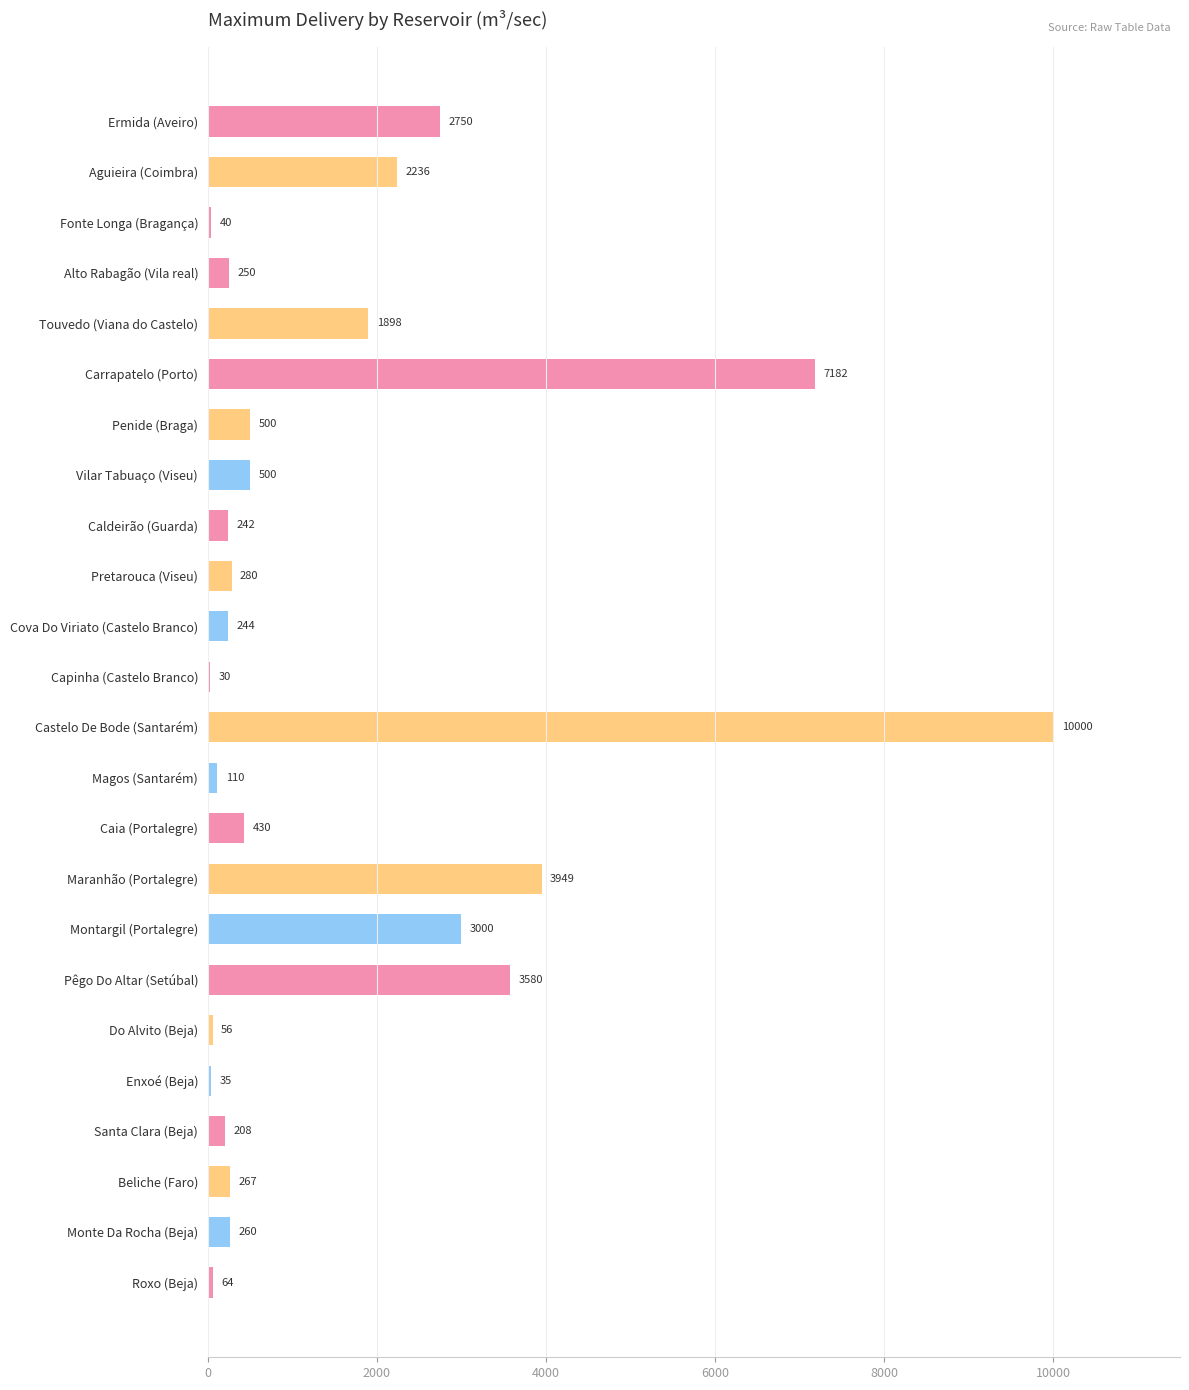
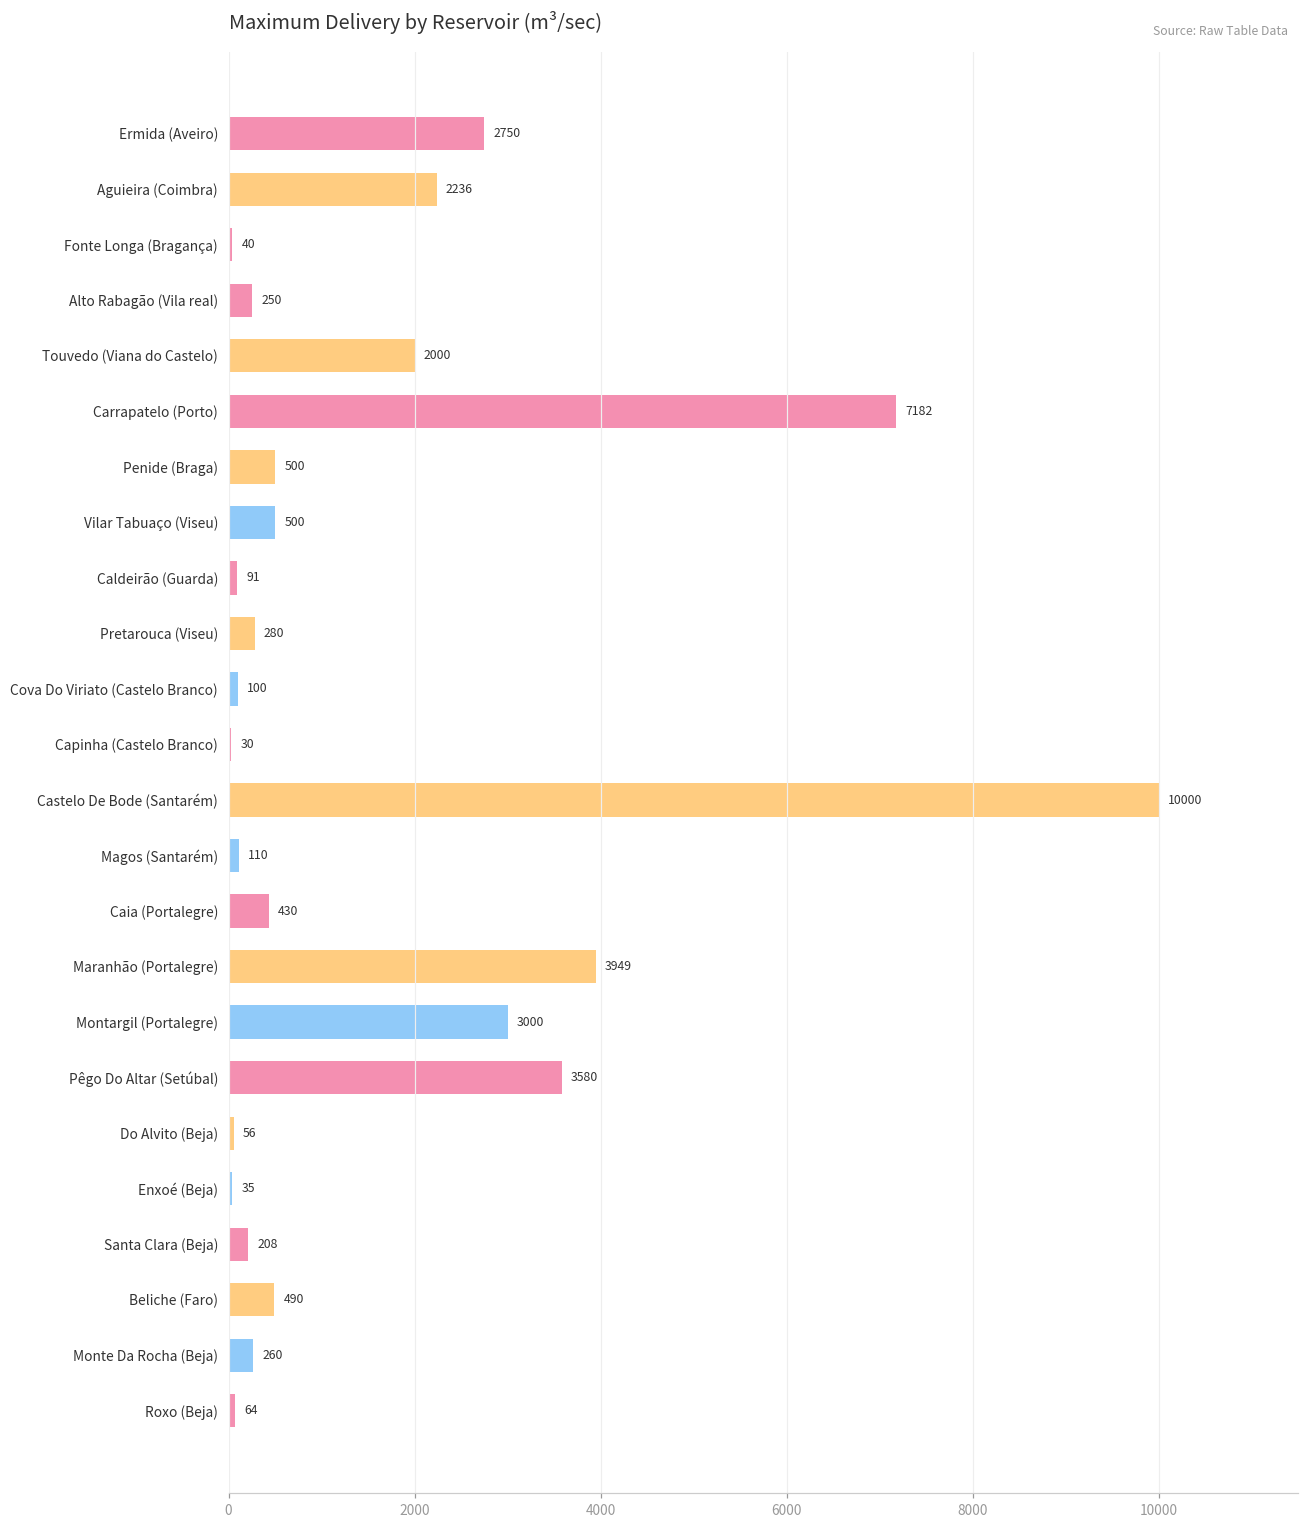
  {
    "Ermida (Aveiro)": 2750,
    "Aguieira (Coimbra)": 2236,
    "Fonte Longa (Bragança)": 40,
    "Alto Rabagão (Vila real)": 250,
-   "Touvedo (Viana do Castelo)": 1898,
+   "Touvedo (Viana do Castelo)": 2000,
    "Carrapatelo (Porto)": 7182,
    "Penide (Braga)": 500,
    "Vilar Tabuaço (Viseu)": 500,
-   "Caldeirão (Guarda)": 242,
+   "Caldeirão (Guarda)": 91,
    "Pretarouca (Viseu)": 280,
-   "Cova Do Viriato (Castelo Branco)": 244,
+   "Cova Do Viriato (Castelo Branco)": 100,
    "Capinha (Castelo Branco)": 30,
    "Castelo De Bode (Santarém)": 10000,
    "Magos (Santarém)": 110,
    "Caia (Portalegre)": 430,
    "Maranhão (Portalegre)": 3949,
    "Montargil (Portalegre)": 3000,
    "Pêgo Do Altar (Setúbal)": 3580,
    "Do Alvito (Beja)": 56,
    "Enxoé (Beja)": 35,
    "Santa Clara (Beja)": 208,
-   "Beliche (Faro)": 267,
+   "Beliche (Faro)": 490,
    "Monte Da Rocha (Beja)": 260,
    "Roxo (Beja)": 64
  }
